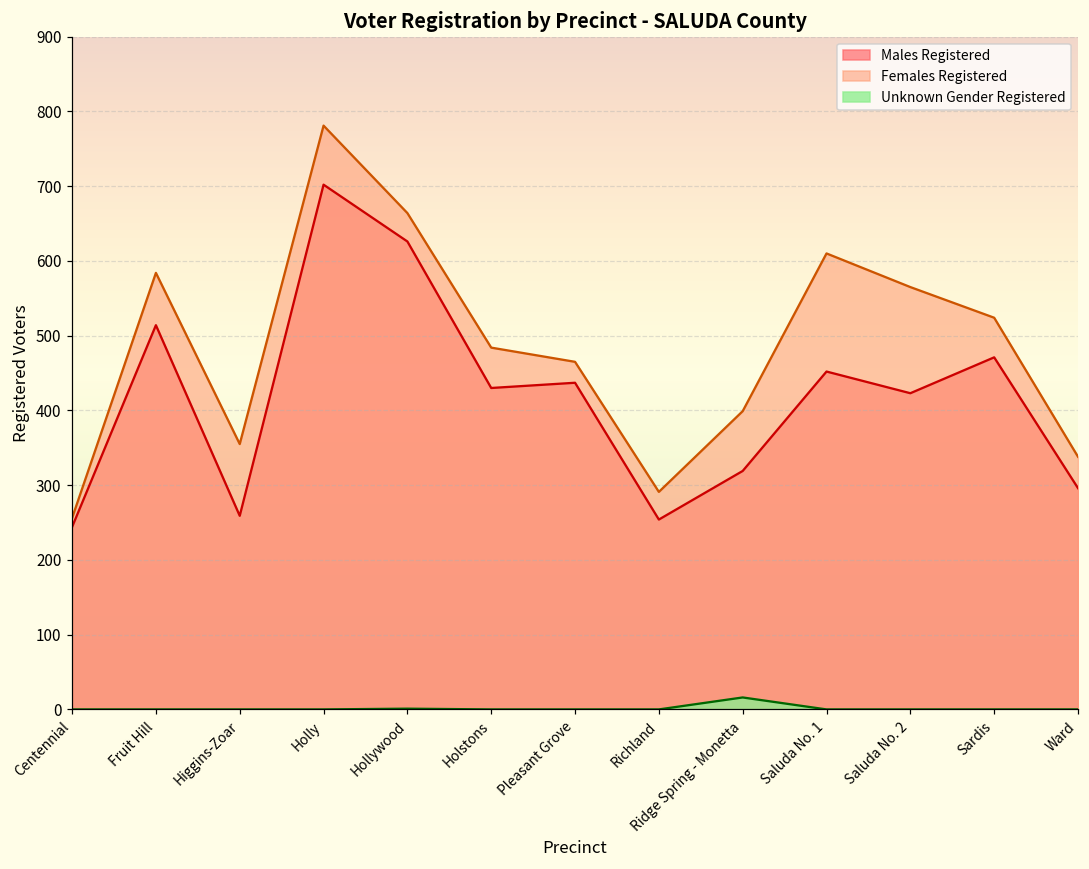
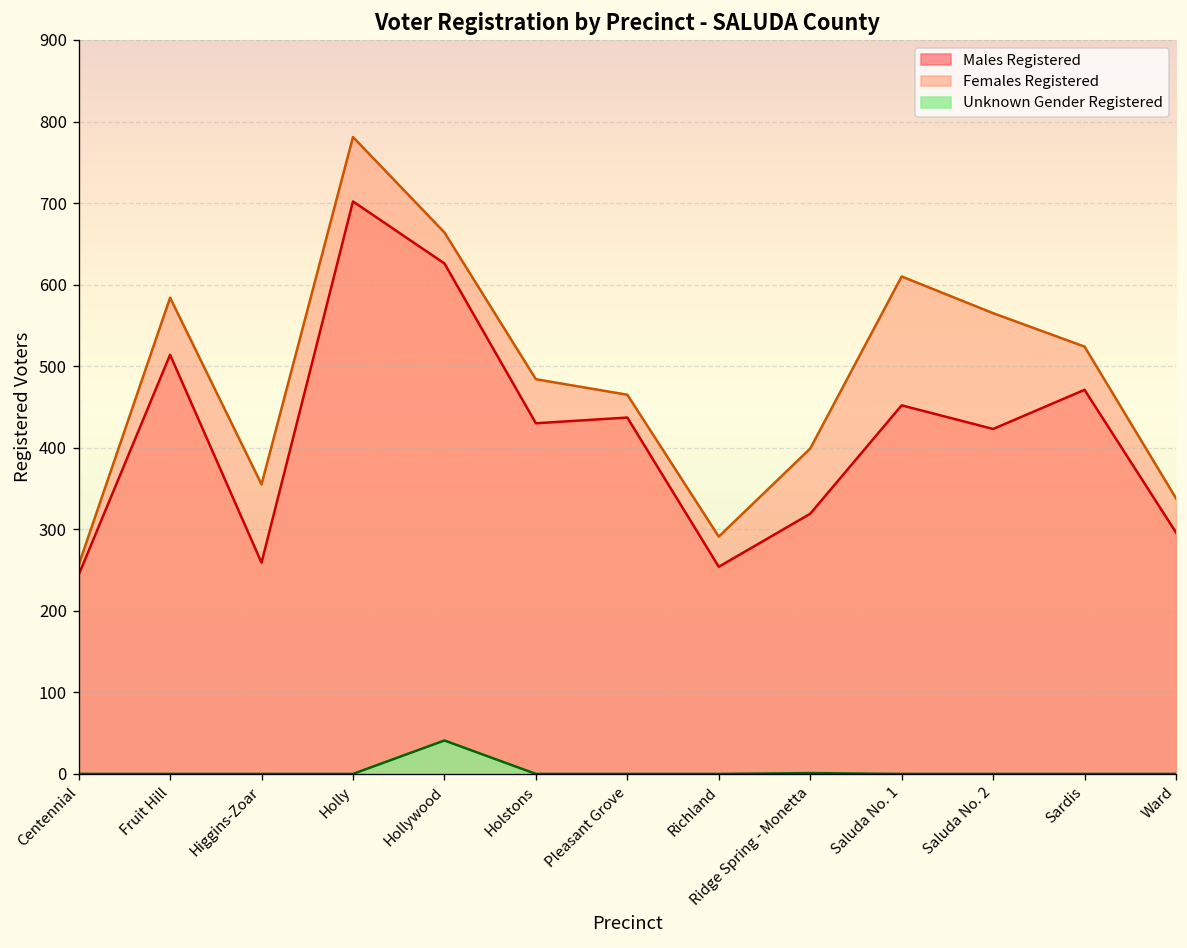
  {
    "Unknown Gender Registered": {
      "Centennial": 0,
      "Fruit Hill": 0,
      "Higgins-Zoar": 0,
      "Holly": 0,
-     "Hollywood": 0,
+     "Hollywood": 40,
      "Holstons": 0,
      "Pleasant Grove": 0,
      "Richland": 0,
-     "Ridge Spring - Monetta": 20,
+     "Ridge Spring - Monetta": 0,
      "Saluda No. 1": 0,
      "Saluda No. 2": 0,
      "Sardis": 0,
      "Ward": 0
    }
  }
